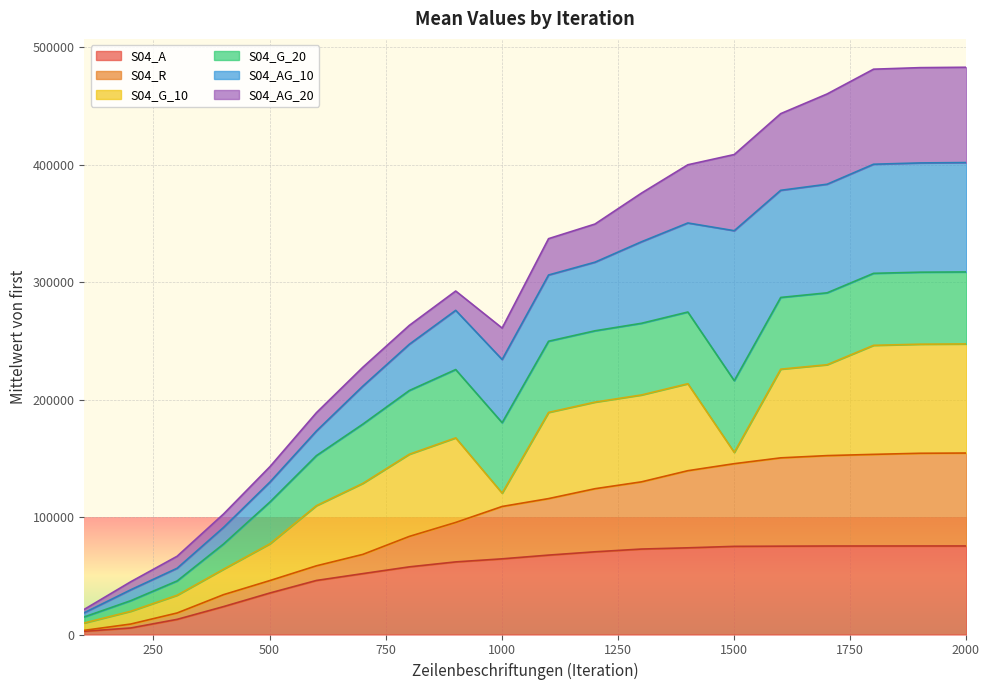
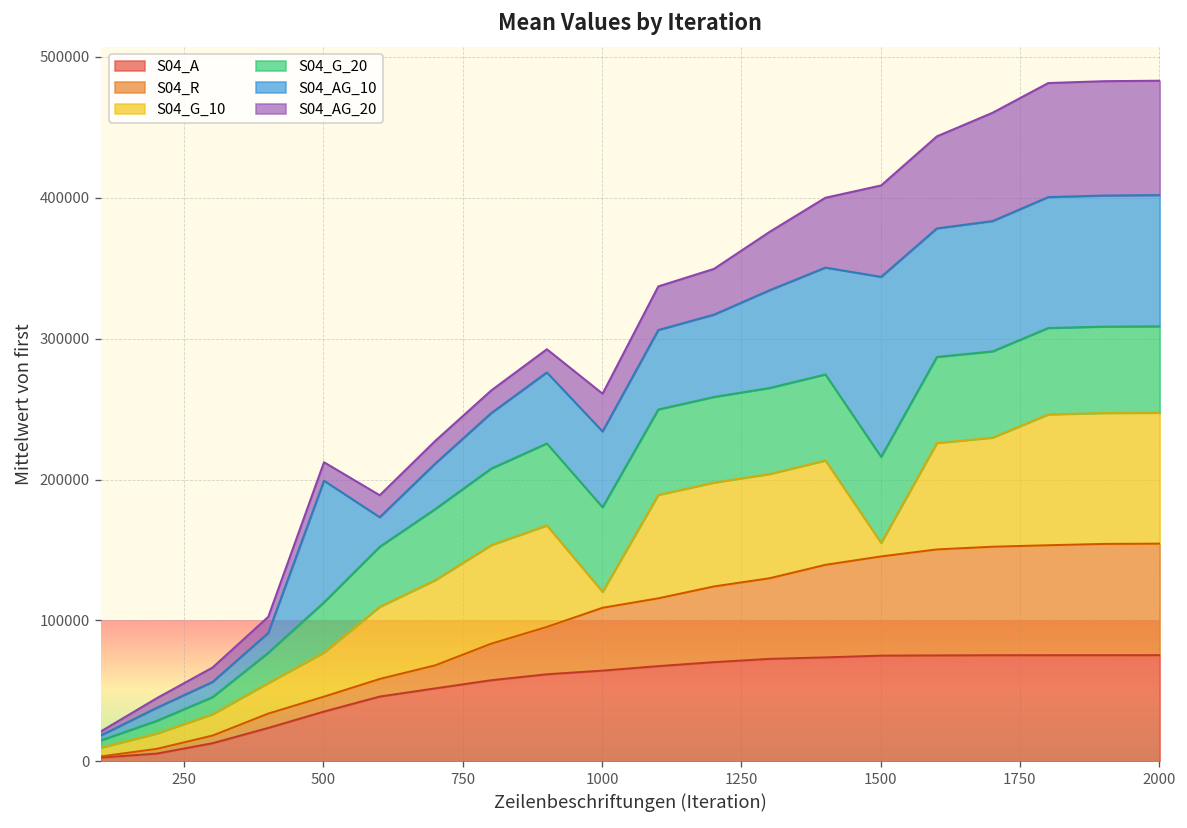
  {
    "S04_G_10": {
      "500": 31000,
      "1000": 11000,
      "1500": 10000,
      "2000": 93000
    },
    "S04_G_20": {
      "500": 36000,
      "1000": 60000,
      "1500": 61000,
      "2000": 61000
    },
    "S04_AG_10": {
-     "500": 17000,
+     "500": 86000,
      "1000": 54000,
      "1500": 128000,
      "2000": 93000
    },
    "S04_AG_20": {
      "500": 13000,
      "1000": 27000,
      "1500": 65000,
      "2000": 81000
    }
  }
